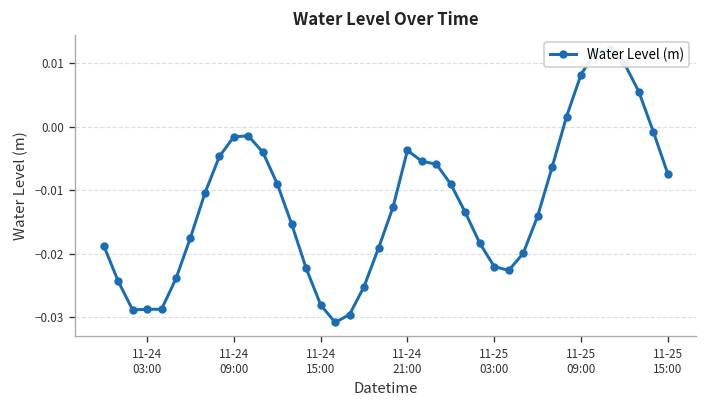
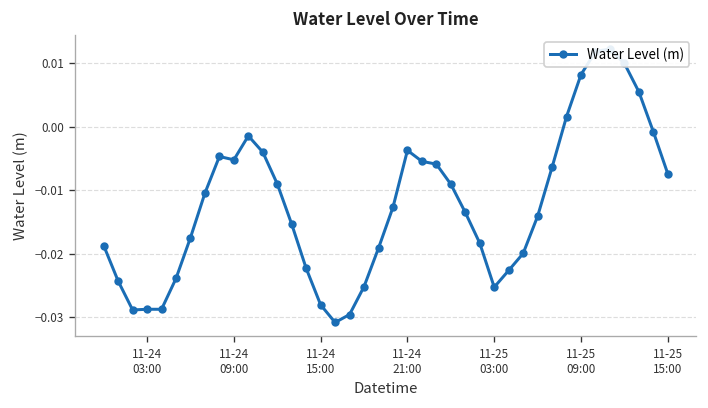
  {
    "11-24 03:00": -0.029,
-   "11-24 09:00": -0.002,
+   "11-24 09:00": -0.005,
    "11-24 15:00": -0.028,
    "11-24 21:00": -0.004,
-   "11-25 03:00": -0.022,
+   "11-25 03:00": -0.025,
    "11-25 09:00": 0.008,
    "11-25 15:00": -0.007
  }
